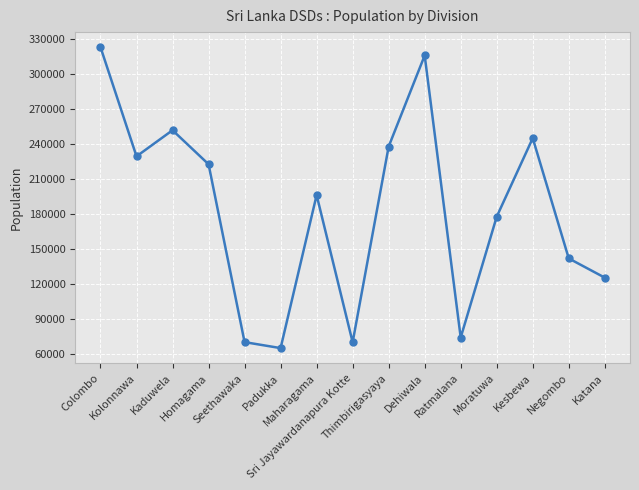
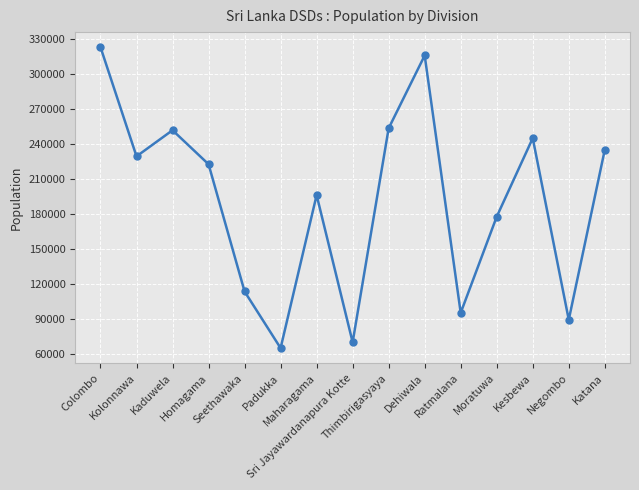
  {
    "Colombo": 323000,
    "Kolonnawa": 230000,
    "Kaduwela": 252000,
    "Homagama": 223000,
-   "Seethawaka": 70000,
+   "Seethawaka": 114000,
    "Padukka": 65000,
    "Maharagama": 196000,
    "Sri Jayawardanapura Kotte": 70000,
-   "Thimbirigasyaya": 238000,
+   "Thimbirigasyaya": 254000,
    "Dehiwala": 316000,
-   "Ratmalana": 74000,
+   "Ratmalana": 96000,
    "Moratuwa": 178000,
    "Kesbewa": 245000,
-   "Negombo": 142000,
-   "Katana": 126000
+   "Negombo": 90000,
+   "Katana": 235000
  }
